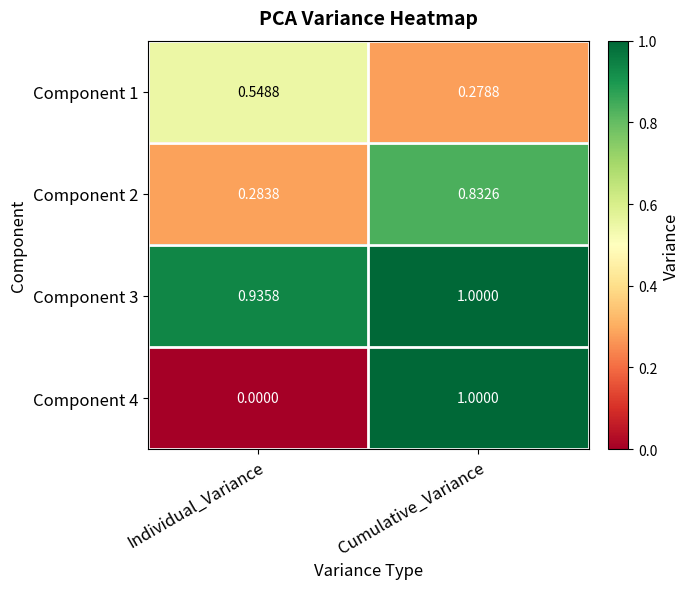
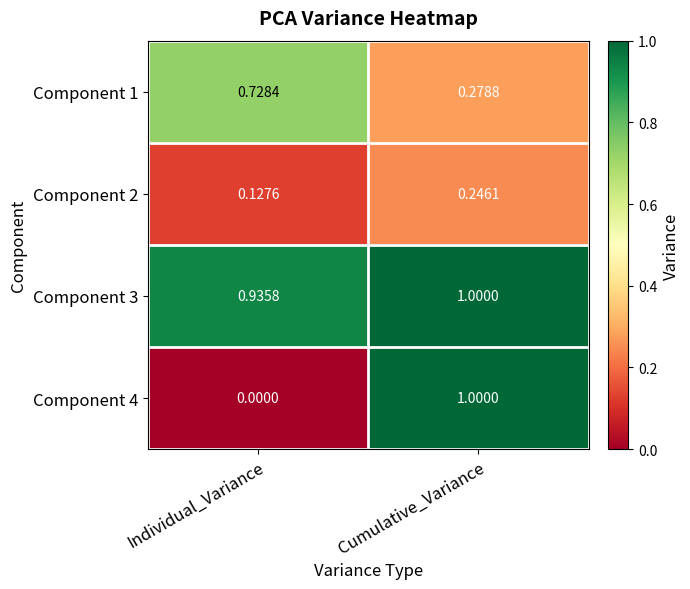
  {
    "Component 1": {
-     "Individual_Variance": 0.5488,
+     "Individual_Variance": 0.7284,
      "Cumulative_Variance": 0.2788
    },
    "Component 2": {
-     "Individual_Variance": 0.2838,
-     "Cumulative_Variance": 0.8326
+     "Individual_Variance": 0.1276,
+     "Cumulative_Variance": 0.2461
    },
    "Component 3": {
      "Individual_Variance": 0.9358,
      "Cumulative_Variance": 1.0000
    },
    "Component 4": {
      "Individual_Variance": 0.0000,
      "Cumulative_Variance": 1.0000
    }
  }
